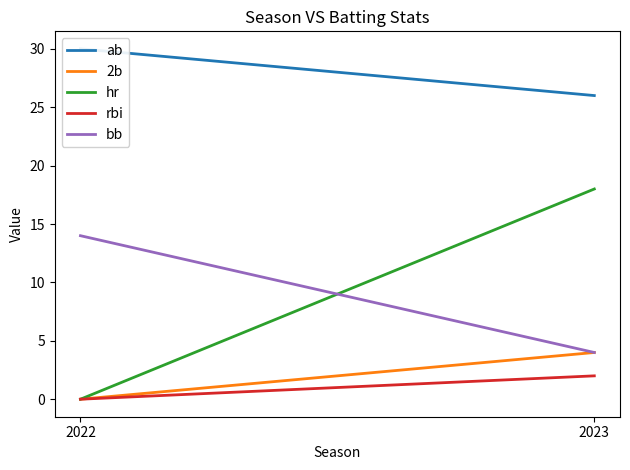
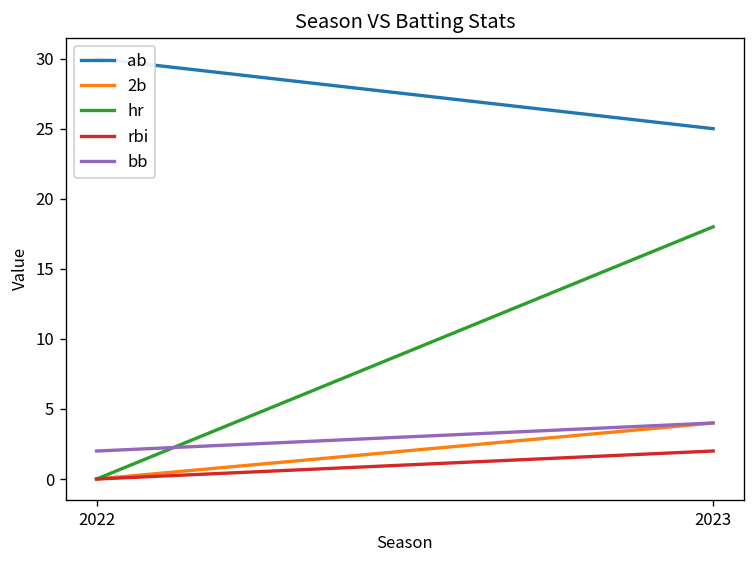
  {
    "ab": {
-     "2023": 26
+     "2023": 25
    },
    "hr": {
      "2023": 18
    },
    "rbi": {
      "2023": 2
    },
    "bb": {
-     "2022": 14
+     "2022": 2
    }
  }
